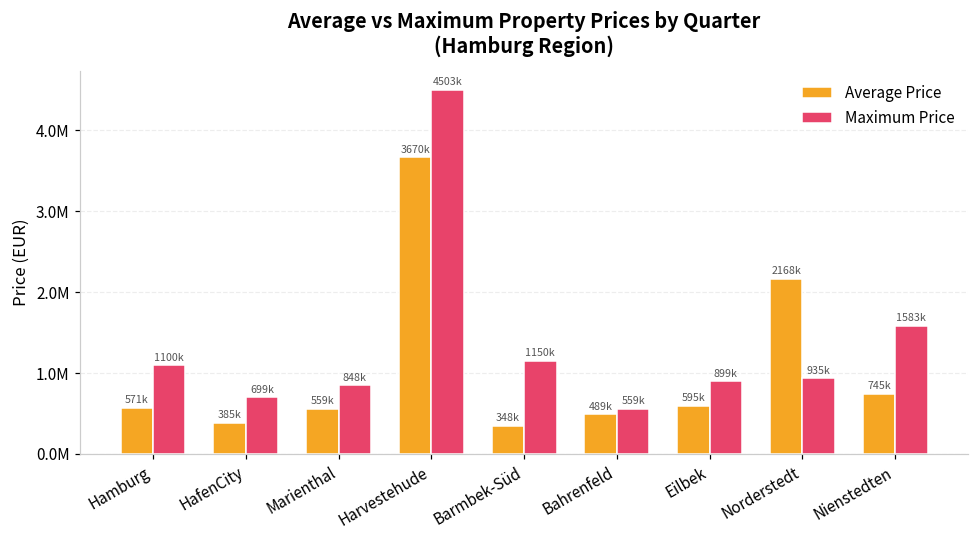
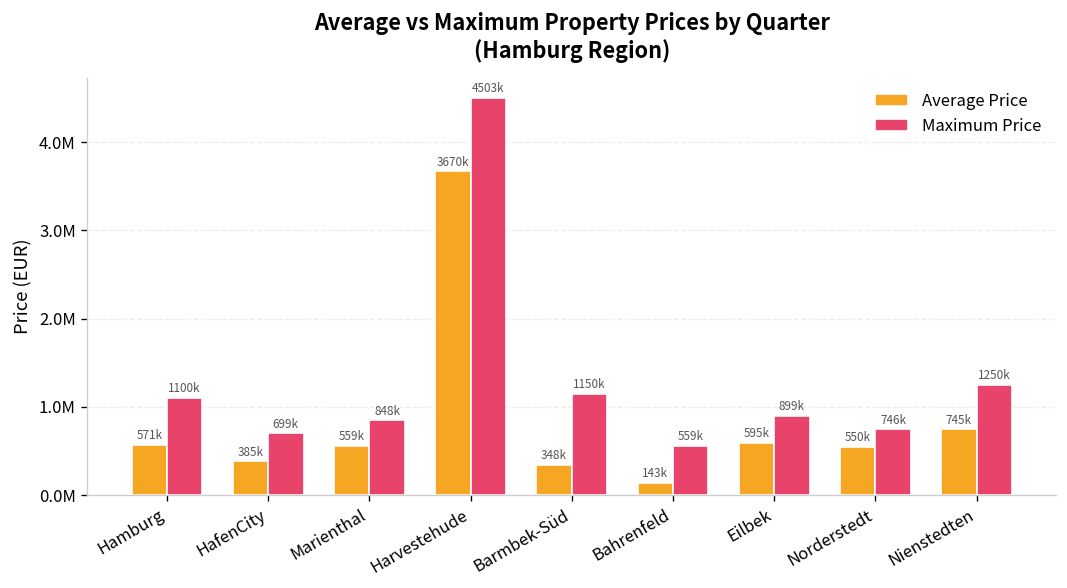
  {
    "Average Price": {
      "Hamburg": "571k",
      "HafenCity": "385k",
      "Marienthal": "559k",
      "Harvestehude": "3670k",
      "Barmbek-Süd": "348k",
-     "Bahrenfeld": "489k",
+     "Bahrenfeld": "143k",
      "Eilbek": "595k",
-     "Norderstedt": "2168k",
+     "Norderstedt": "550k",
      "Nienstedten": "745k"
    },
    "Maximum Price": {
      "Hamburg": "1100k",
      "HafenCity": "699k",
      "Marienthal": "848k",
      "Harvestehude": "4503k",
      "Barmbek-Süd": "1150k",
      "Bahrenfeld": "559k",
      "Eilbek": "899k",
-     "Norderstedt": "935k",
-     "Nienstedten": "1583k"
+     "Norderstedt": "746k",
+     "Nienstedten": "1250k"
    }
  }
